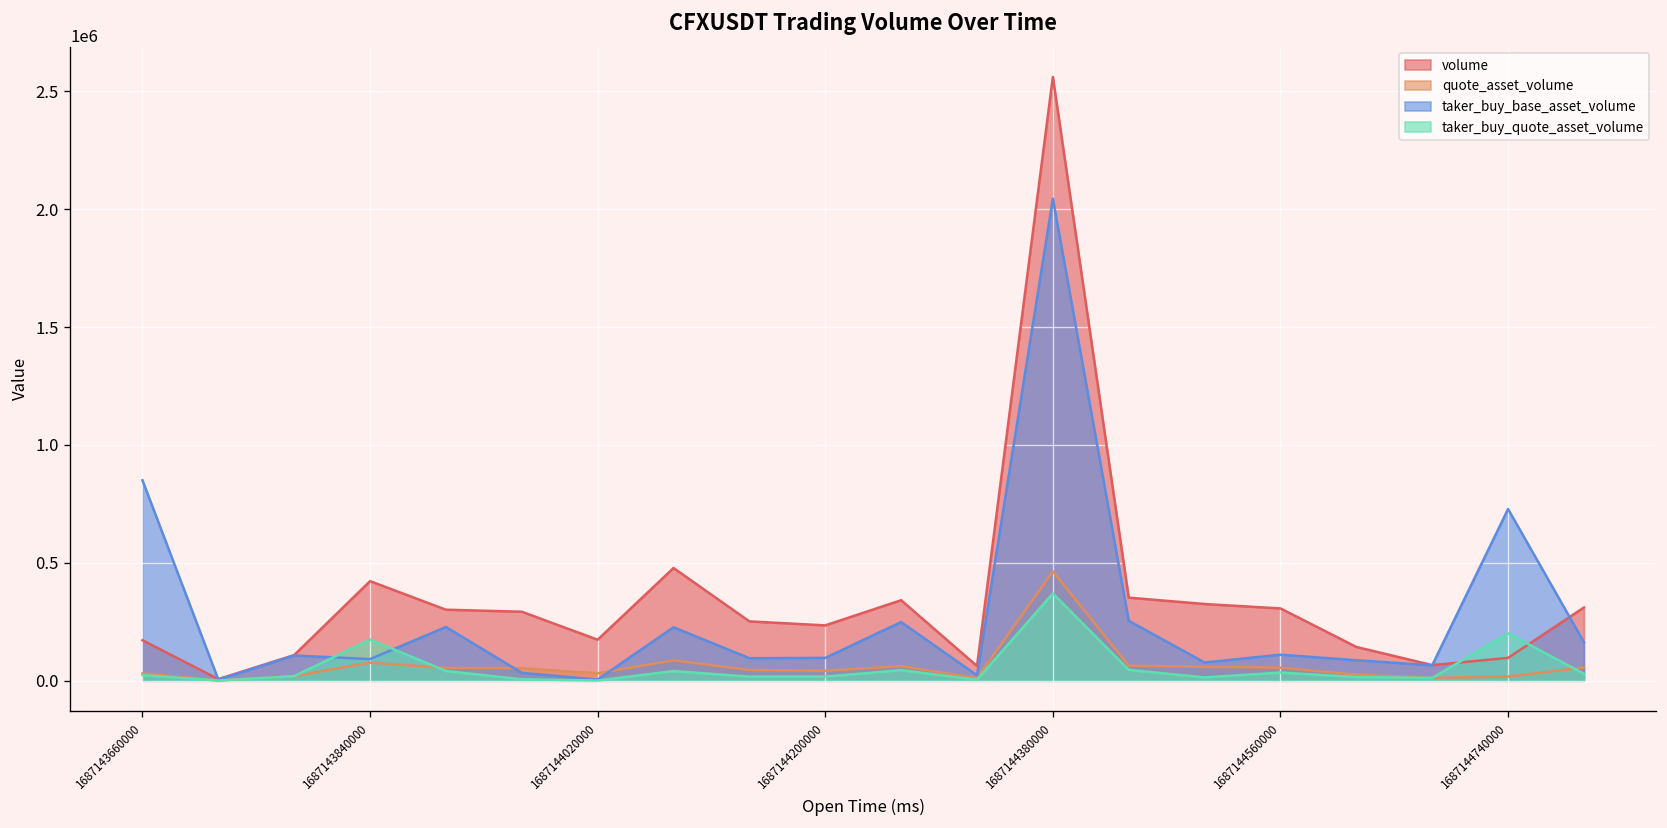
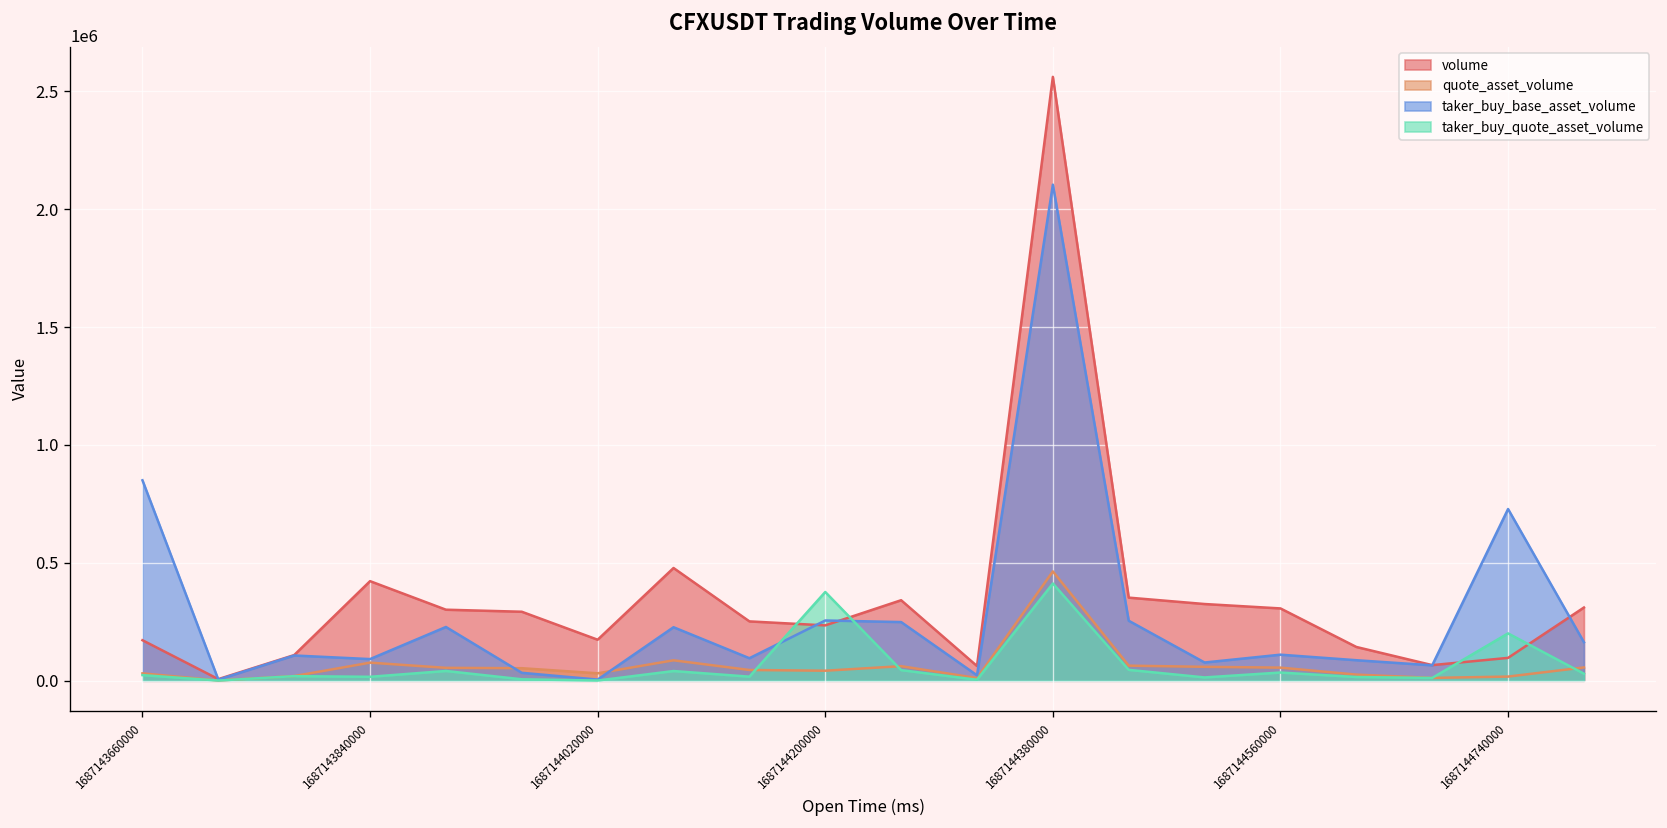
  {
    "taker_buy_base_asset_volume": {
      "1687143660000": 850000,
      "1687143840000": 90000,
-     "1687144200000": 100000,
-     "1687144380000": 2040000,
+     "1687144200000": 260000,
+     "1687144380000": 2100000,
      "1687144560000": 110000,
      "1687144740000": 730000
    },
    "taker_buy_quote_asset_volume": {
-     "1687143840000": 170000,
-     "1687144200000": 20000,
-     "1687144380000": 370000,
+     "1687143840000": 20000,
+     "1687144200000": 380000,
+     "1687144380000": 410000,
      "1687144560000": 30000,
      "1687144740000": 200000
    }
  }
